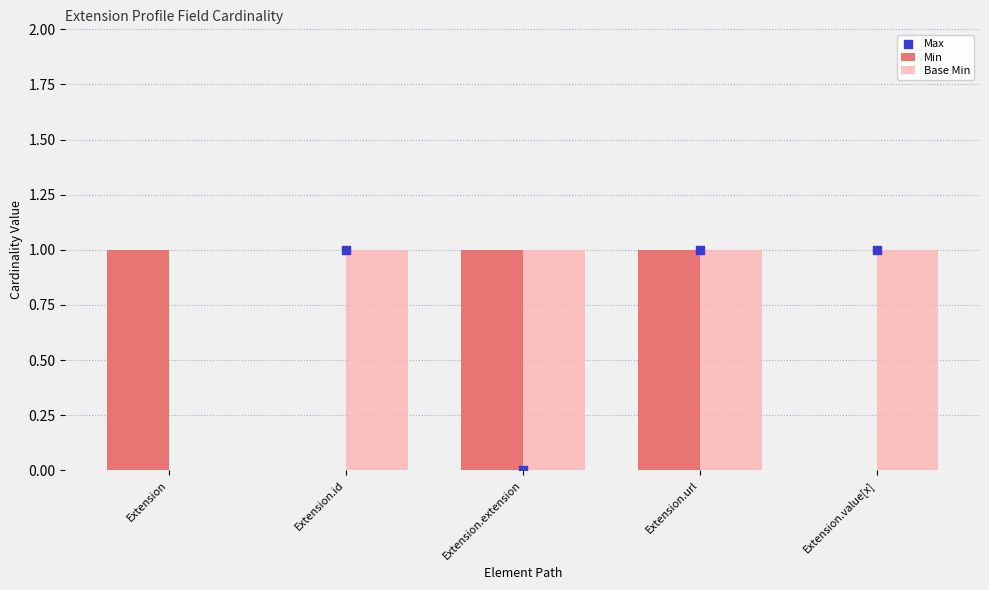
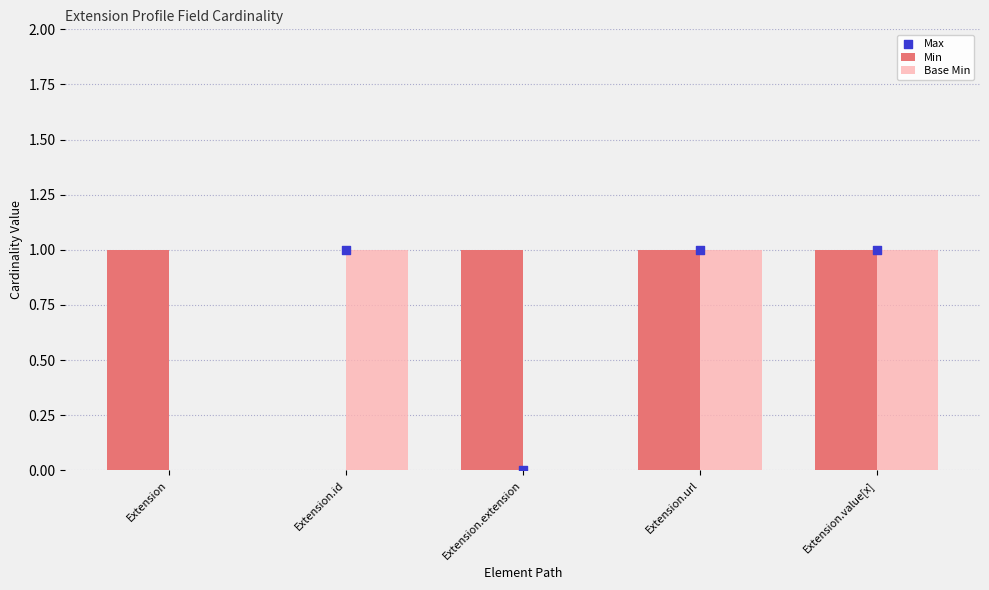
  {
    "Min": {
      "Extension": 1,
      "Extension.id": 0,
      "Extension.extension": 1,
      "Extension.url": 1,
-     "Extension.value[x]": 0
+     "Extension.value[x]": 1
    },
    "Base Min": {
      "Extension": 0,
      "Extension.id": 1,
-     "Extension.extension": 1,
+     "Extension.extension": 0,
      "Extension.url": 1,
      "Extension.value[x]": 1
    }
  }
